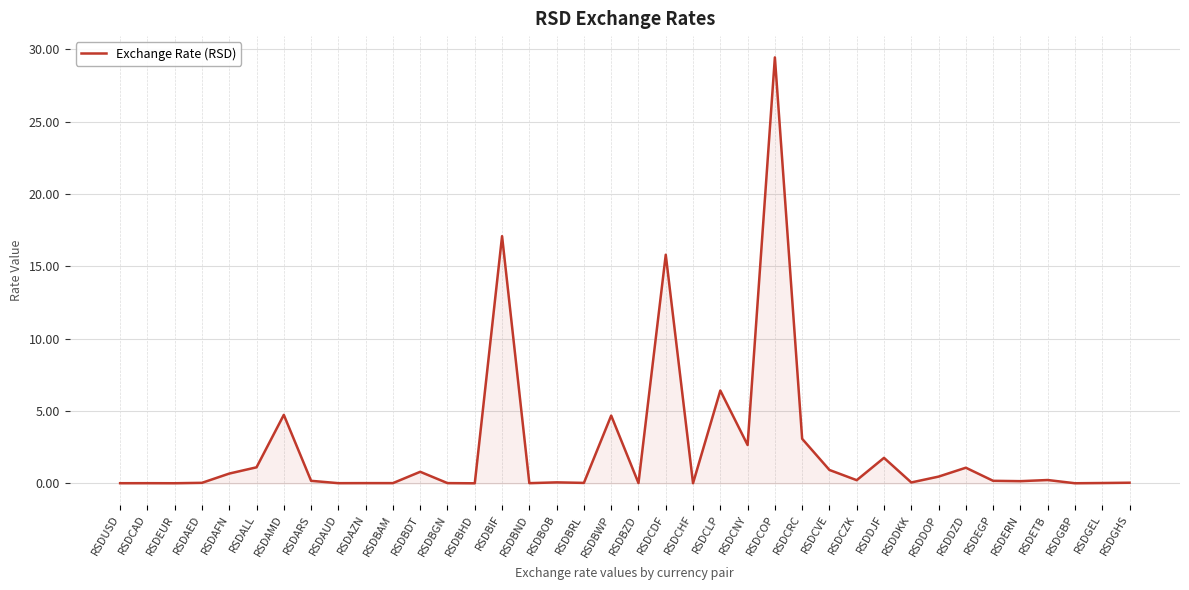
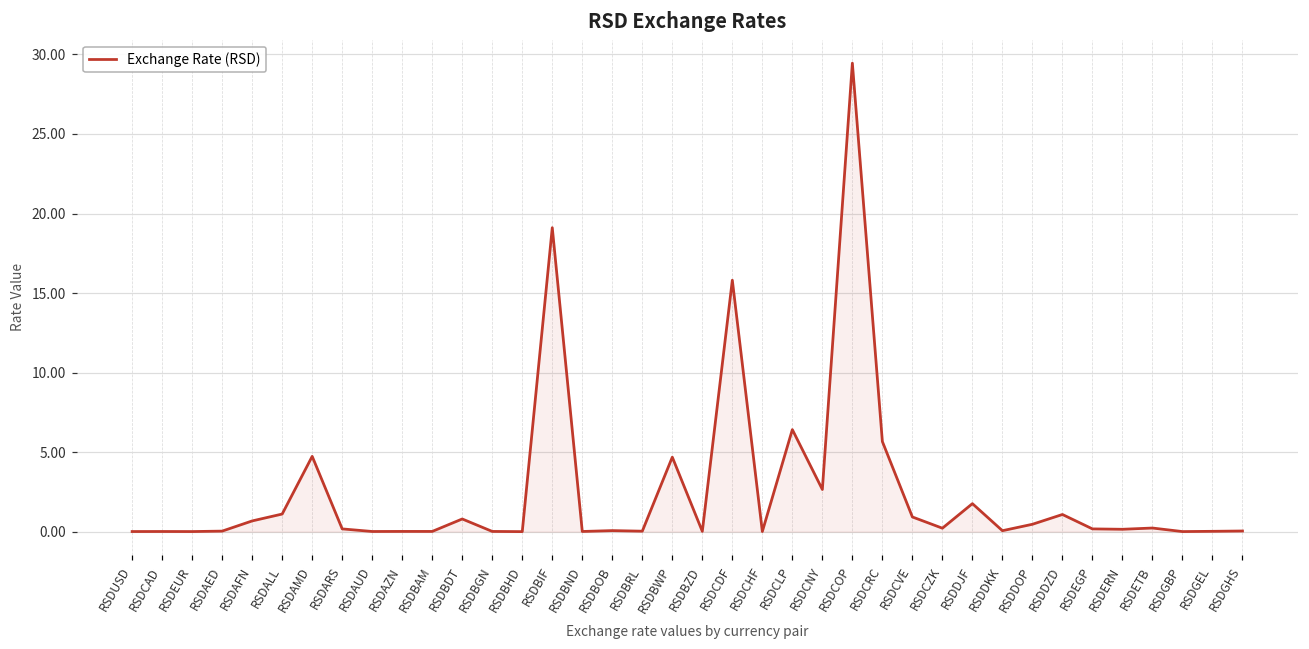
  {
    "RSDUSD": 0.0,
    "RSDCAD": 0.0,
    "RSDEUR": 0.0,
    "RSDAED": 0.0,
    "RSDAFN": 0.7,
    "RSDALL": 1.1,
    "RSDAMD": 4.7,
    "RSDARS": 0.2,
    "RSDAUD": 0.0,
    "RSDAZN": 0.0,
    "RSDBAM": 0.0,
    "RSDBDT": 0.8,
    "RSDBGN": 0.0,
    "RSDBHD": 0.0,
-   "RSDBIF": 17.1,
+   "RSDBIF": 19.1,
    "RSDBND": 0.0,
    "RSDBOB": 0.1,
    "RSDBRL": 0.0,
    "RSDBWP": 4.7,
    "RSDBZD": 0.0,
    "RSDCDF": 15.8,
    "RSDCHF": 0.0,
    "RSDCLP": 6.4,
    "RSDCNY": 2.7,
    "RSDCOP": 29.5,
-   "RSDCRC": 3.1,
+   "RSDCRC": 5.7,
    "RSDCVE": 0.9,
    "RSDCZK": 0.2,
    "RSDDJF": 1.8,
    "RSDDKK": 0.1,
    "RSDDOP": 0.5,
    "RSDDZD": 1.1,
    "RSDEGP": 0.2,
    "RSDERN": 0.2,
    "RSDETB": 0.2,
    "RSDGBP": 0.0,
    "RSDGEL": 0.0,
    "RSDGHS": 0.0
  }
